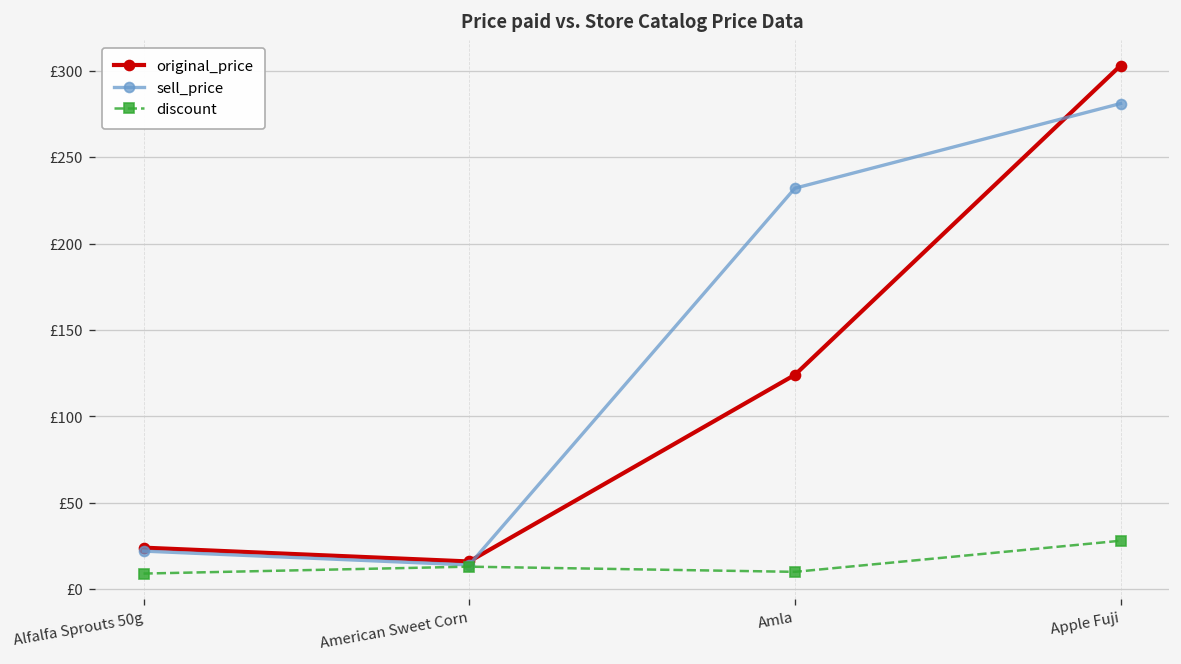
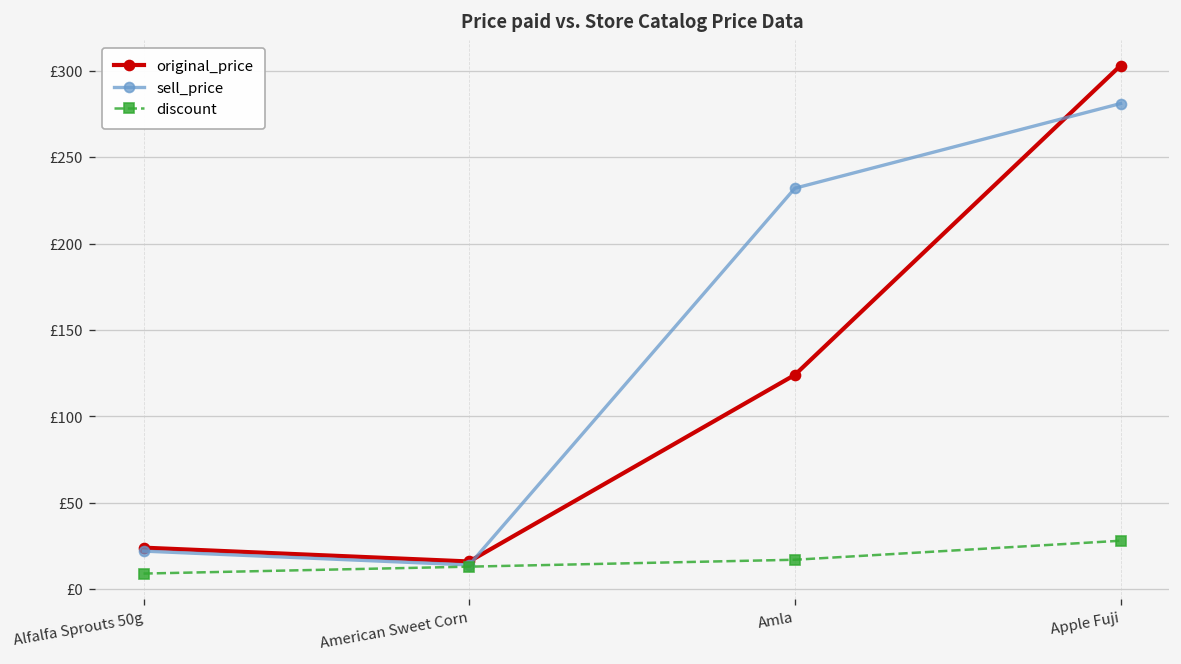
  {
    "original_price": {
      "Alfalfa Sprouts 50g": "£24",
      "American Sweet Corn": "£16",
      "Amla": "£124",
      "Apple Fuji": "£303"
    },
    "sell_price": {
      "Alfalfa Sprouts 50g": "£22",
      "Amla": "£232",
      "Apple Fuji": "£281"
    },
    "discount": {
      "Alfalfa Sprouts 50g": "£9",
-     "Amla": "£10",
+     "Amla": "£17",
      "Apple Fuji": "£28"
    }
  }
